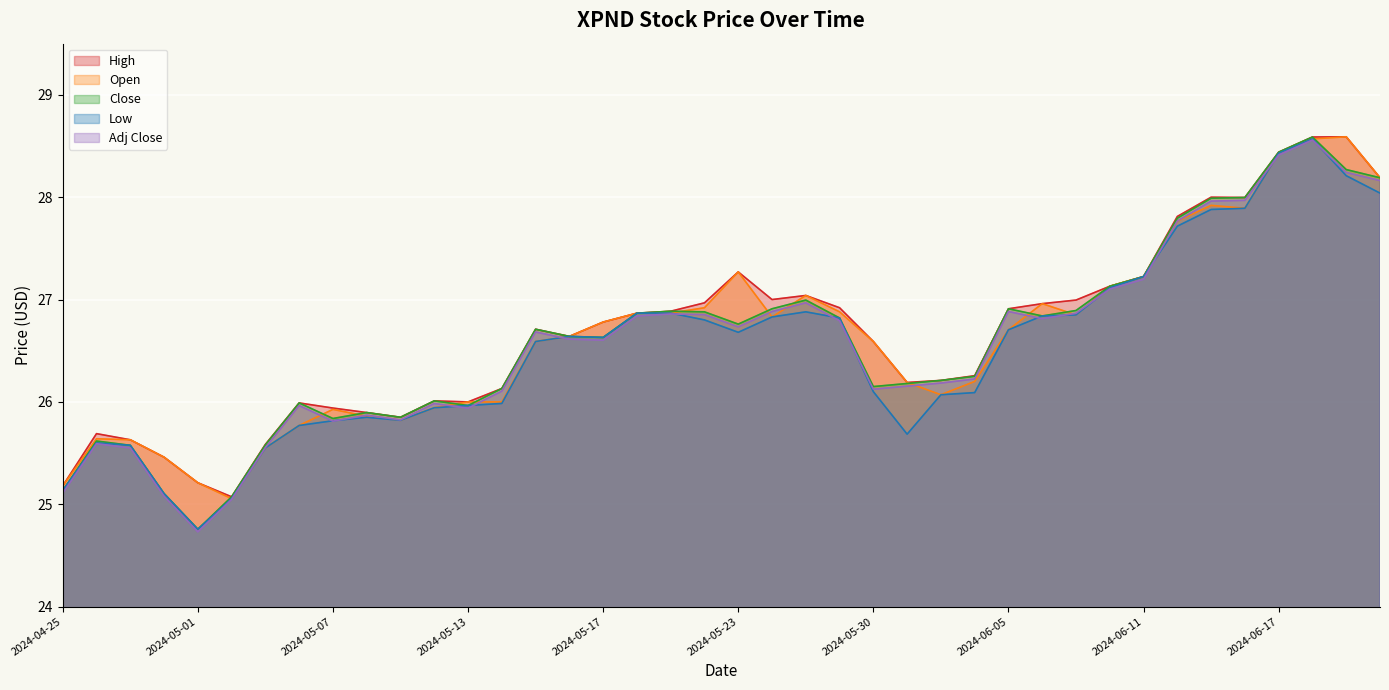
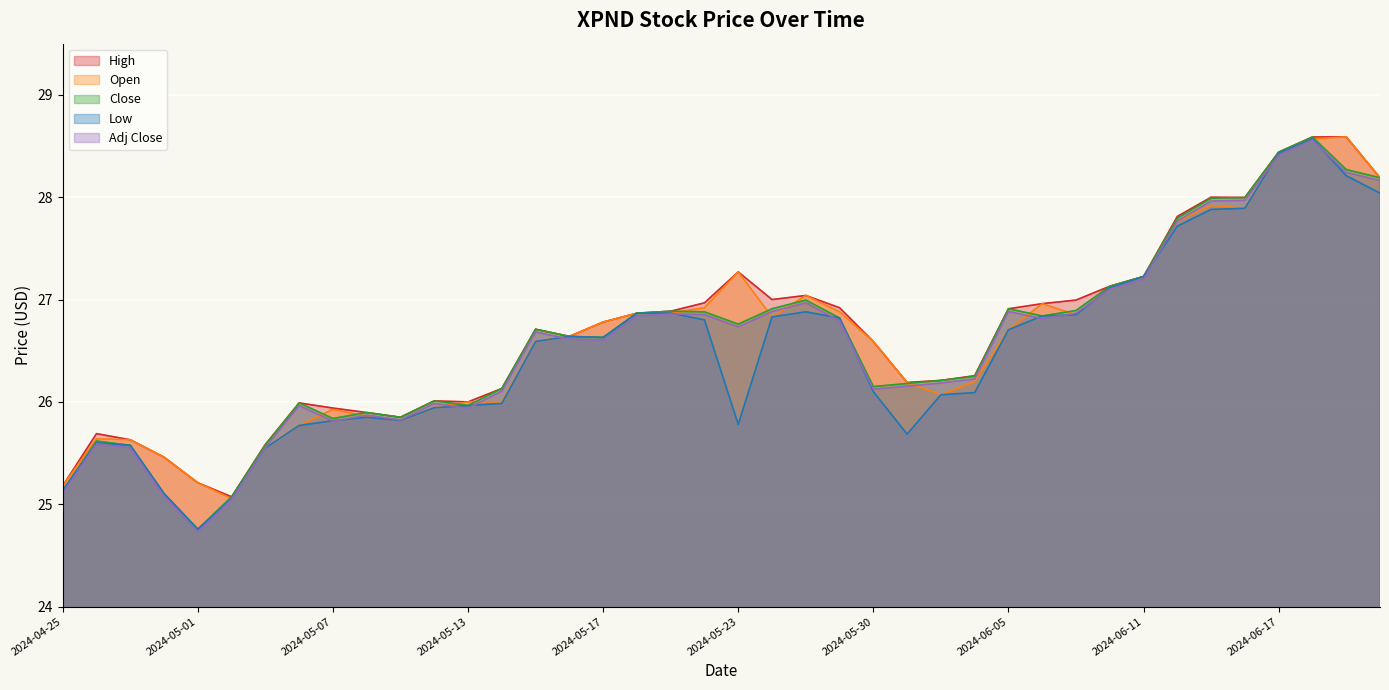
  {
    "Close": {
      "2024-05-23": 26.76,
      "2024-05-30": 26.15
    },
    "Low": {
-     "2024-05-23": 26.68
+     "2024-05-23": 25.78
    },
    "Adj Close": {
      "2024-05-01": 24.73,
      "2024-05-13": 25.94,
      "2024-05-17": 26.60,
      "2024-05-23": 26.73,
      "2024-06-05": 26.88,
      "2024-06-11": 27.20
    }
  }
